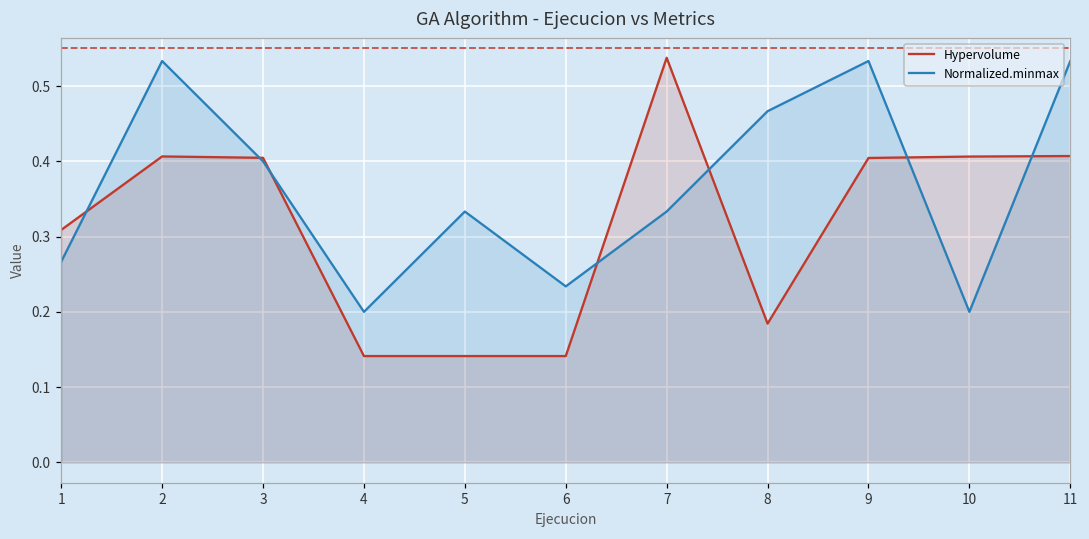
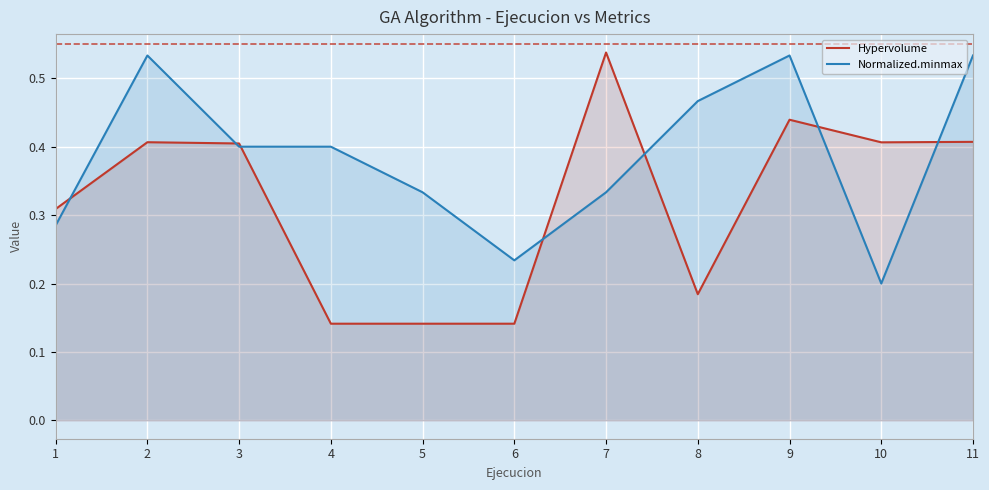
  {
    "Hypervolume": {
      "1": 0.31,
      "2": 0.41,
      "3": 0.40,
      "4": 0.14,
      "5": 0.14,
      "6": 0.14,
      "7": 0.54,
      "8": 0.18,
-     "9": 0.40,
+     "9": 0.44,
      "10": 0.41,
      "11": 0.41
    },
    "Normalized.minmax": {
-     "1": 0.27,
+     "1": 0.28,
      "2": 0.53,
      "3": 0.40,
-     "4": 0.2,
+     "4": 0.4,
      "5": 0.33,
      "6": 0.23,
      "7": 0.33,
      "8": 0.47,
      "9": 0.53,
      "10": 0.20,
      "11": 0.53
    }
  }
